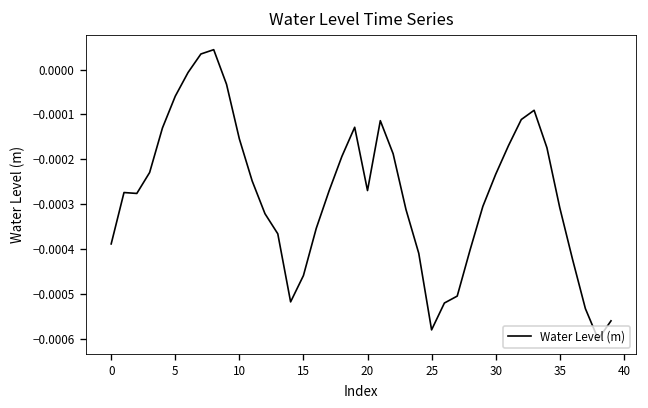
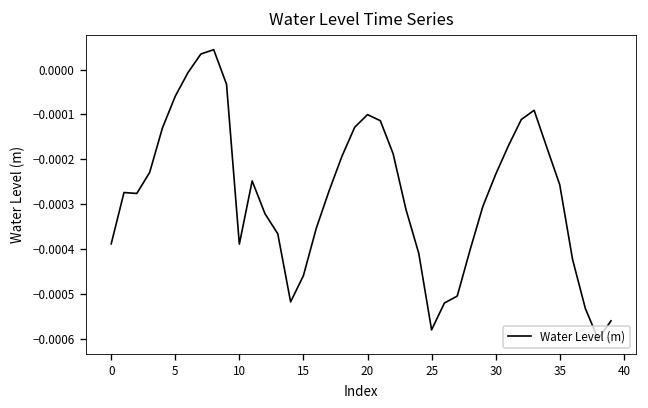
  {
    "0": -0.00039,
    "5": -0.00006,
-   "10": -0.00015,
+   "10": -0.00039,
    "15": -0.00046,
-   "20": -0.00027,
+   "20": -0.00010,
    "25": -0.00058,
    "30": -0.00023,
-   "35": -0.00031
+   "35": -0.00026
  }
